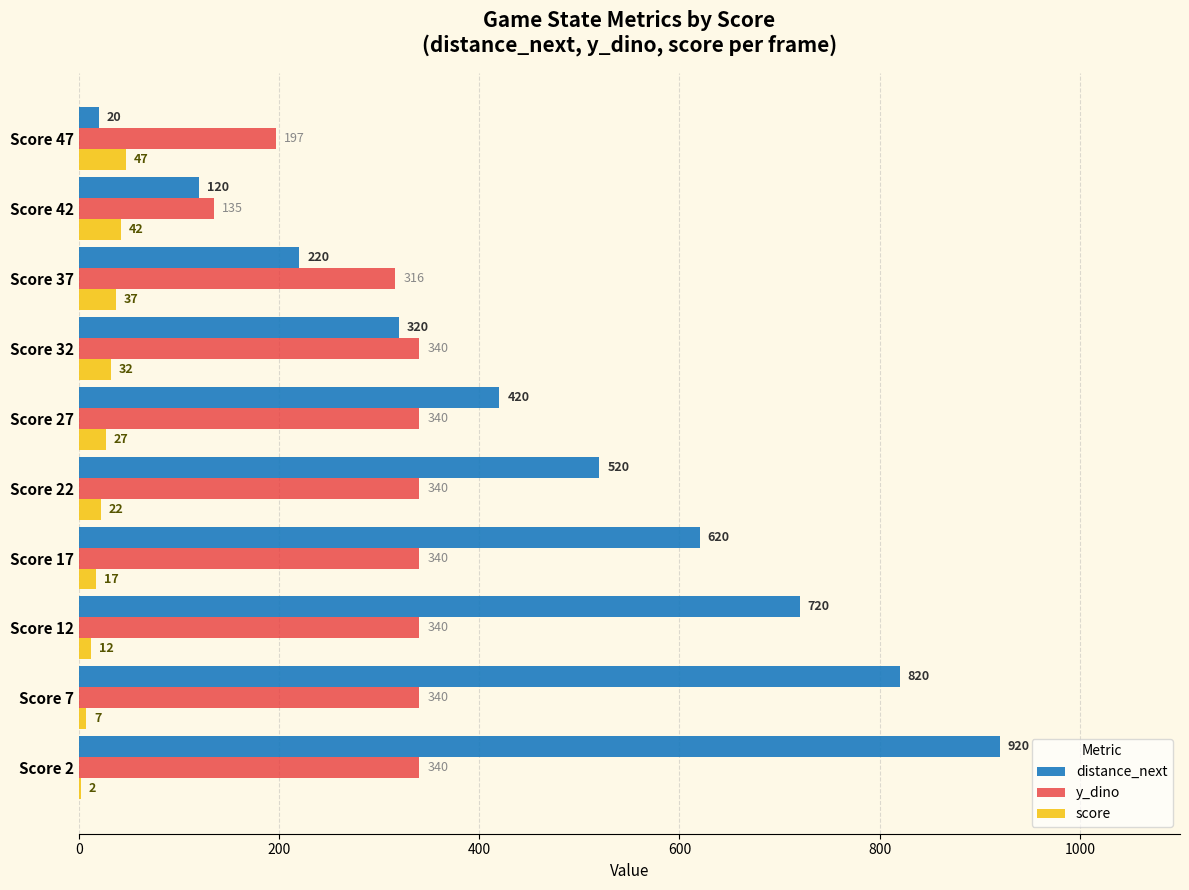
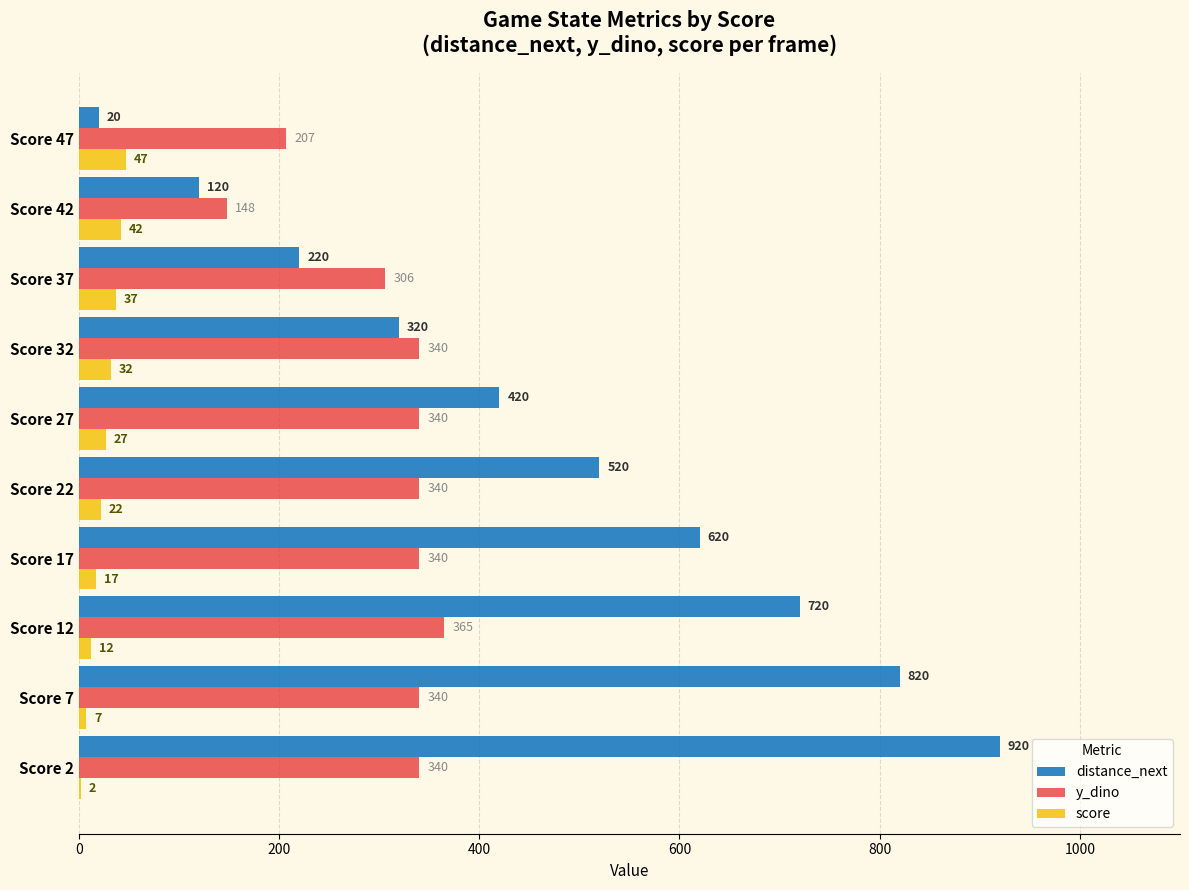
  {
    "distance_next": {
      "Score 47": 20,
      "Score 42": 120,
      "Score 37": 220,
      "Score 32": 320,
      "Score 27": 420,
      "Score 22": 520,
      "Score 17": 620,
      "Score 12": 720,
      "Score 7": 820,
      "Score 2": 920
    },
    "y_dino": {
-     "Score 47": 197,
-     "Score 42": 135,
-     "Score 37": 316,
+     "Score 47": 207,
+     "Score 42": 148,
+     "Score 37": 306,
      "Score 32": 340,
      "Score 27": 340,
      "Score 22": 340,
      "Score 17": 340,
-     "Score 12": 340,
+     "Score 12": 365,
      "Score 7": 340,
      "Score 2": 340
    },
    "score": {
      "Score 47": 47,
      "Score 42": 42,
      "Score 37": 37,
      "Score 32": 32,
      "Score 27": 27,
      "Score 22": 22,
      "Score 17": 17,
      "Score 12": 12,
      "Score 7": 7,
      "Score 2": 2
    }
  }
